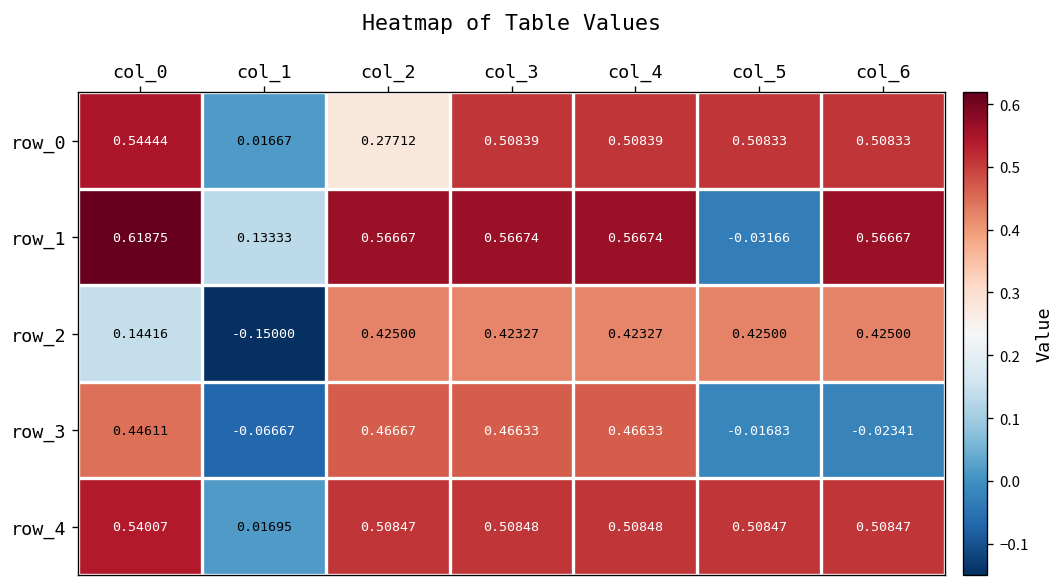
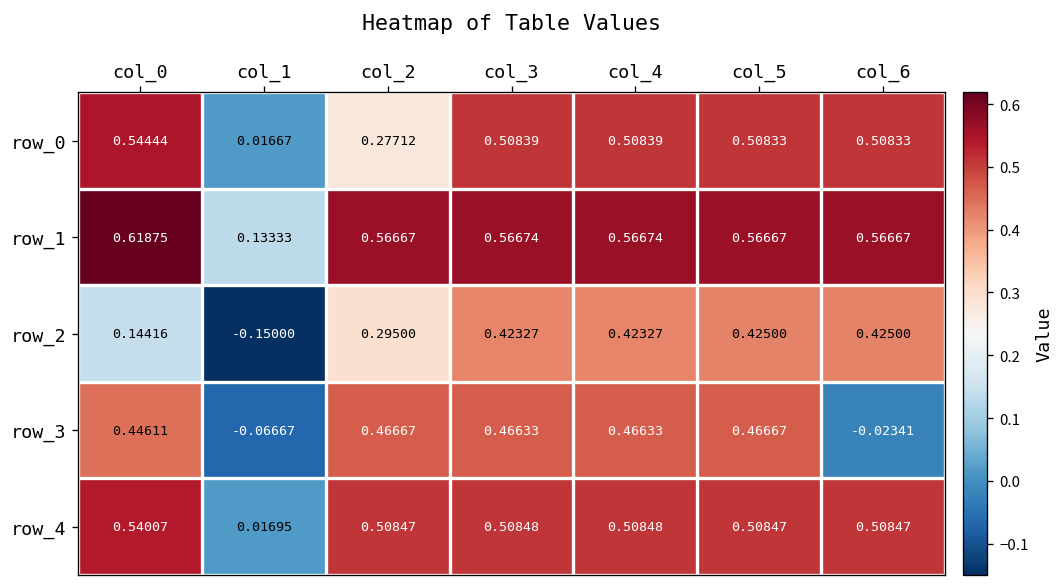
  {
    "row_0": {
      "col_0": 0.54444,
      "col_1": 0.01667,
      "col_2": 0.27712,
      "col_3": 0.50839,
      "col_4": 0.50839,
      "col_5": 0.50833,
      "col_6": 0.50833
    },
    "row_1": {
      "col_0": 0.61875,
      "col_1": 0.13333,
      "col_2": 0.56667,
      "col_3": 0.56674,
      "col_4": 0.56674,
-     "col_5": -0.03166,
+     "col_5": 0.56667,
      "col_6": 0.56667
    },
    "row_2": {
      "col_0": 0.14416,
      "col_1": -0.15000,
-     "col_2": 0.42500,
+     "col_2": 0.29500,
      "col_3": 0.42327,
      "col_4": 0.42327,
      "col_5": 0.42500,
      "col_6": 0.42500
    },
    "row_3": {
      "col_0": 0.44611,
      "col_1": -0.06667,
      "col_2": 0.46667,
      "col_3": 0.46633,
      "col_4": 0.46633,
-     "col_5": -0.01683,
+     "col_5": 0.46667,
      "col_6": -0.02341
    },
    "row_4": {
      "col_0": 0.54007,
      "col_1": 0.01695,
      "col_2": 0.50847,
      "col_3": 0.50848,
      "col_4": 0.50848,
      "col_5": 0.50847,
      "col_6": 0.50847
    }
  }
